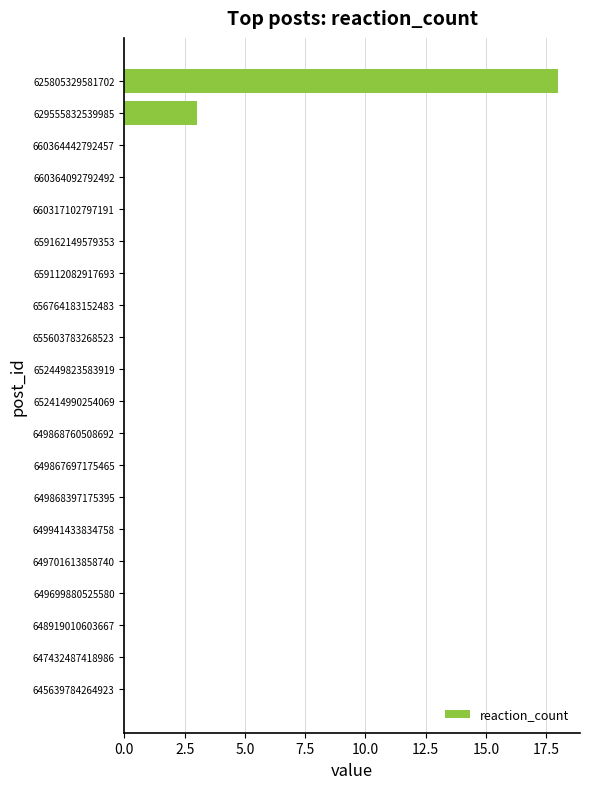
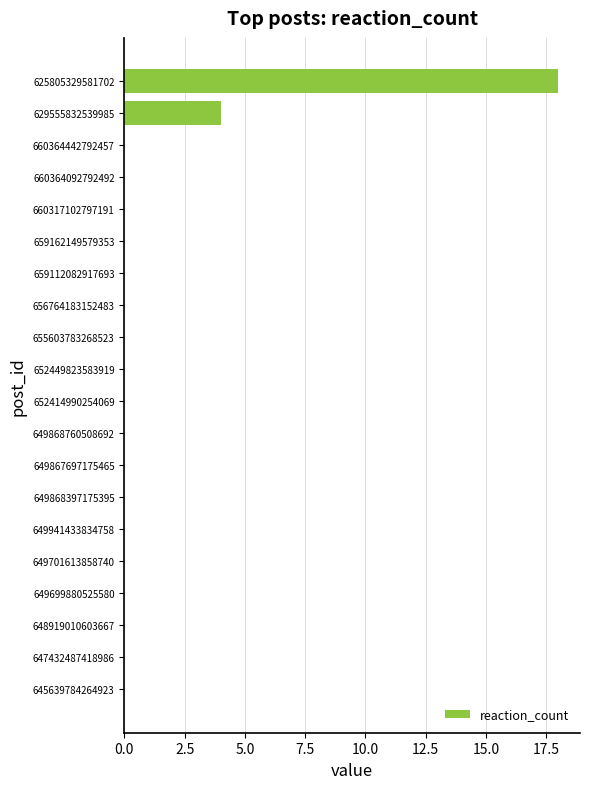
  {
    "625805329581702": 18,
-   "629555832539985": 3,
+   "629555832539985": 4,
    "660364442792457": 0,
    "660364092792492": 0,
    "660317102797191": 0,
    "659162149579353": 0,
    "659112082917693": 0,
    "656764183152483": 0,
    "655603783268523": 0,
    "652449823583919": 0,
    "652414990254069": 0,
    "649868760508692": 0,
    "649867697175465": 0,
    "649868397175395": 0,
    "649941433834758": 0,
    "649701613858740": 0,
    "649699880525580": 0,
    "648919010603667": 0,
    "647432487418986": 0,
    "645639784264923": 0
  }
